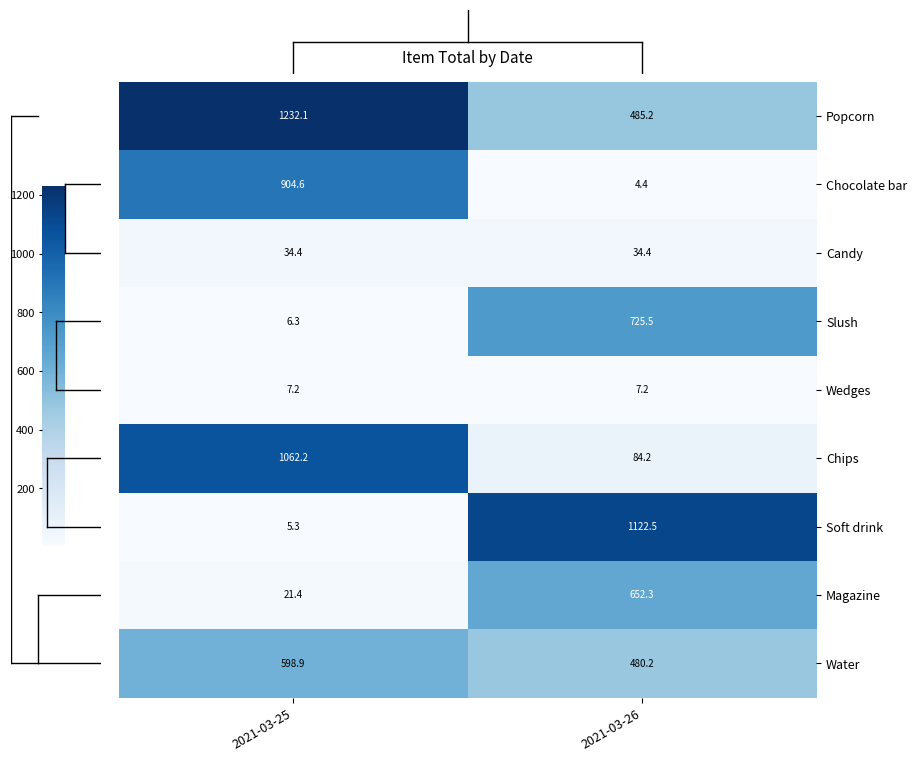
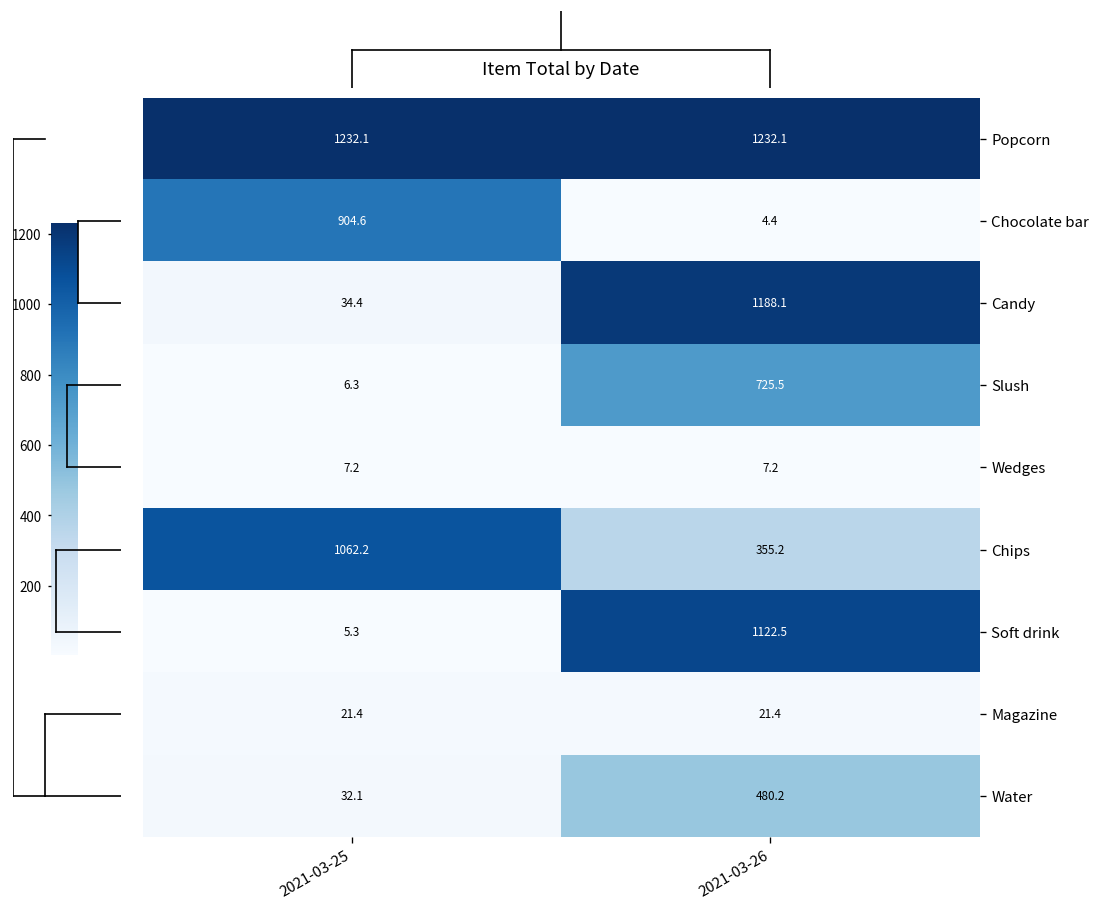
  {
    "Item Total by Date": {
      "Popcorn": {
        "2021-03-25": 1232.1,
-       "2021-03-26": 485.2
+       "2021-03-26": 1232.1
      },
      "Chocolate bar": {
        "2021-03-25": 904.6,
        "2021-03-26": 4.4
      },
      "Candy": {
        "2021-03-25": 34.4,
-       "2021-03-26": 34.4
+       "2021-03-26": 1188.1
      },
      "Slush": {
        "2021-03-25": 6.3,
        "2021-03-26": 725.5
      },
      "Wedges": {
        "2021-03-25": 7.2,
        "2021-03-26": 7.2
      },
      "Chips": {
        "2021-03-25": 1062.2,
-       "2021-03-26": 84.2
+       "2021-03-26": 355.2
      },
      "Soft drink": {
        "2021-03-25": 5.3,
        "2021-03-26": 1122.5
      },
      "Magazine": {
        "2021-03-25": 21.4,
-       "2021-03-26": 652.3
+       "2021-03-26": 21.4
      },
      "Water": {
-       "2021-03-25": 598.9,
+       "2021-03-25": 32.1,
        "2021-03-26": 480.2
      }
    }
  }
